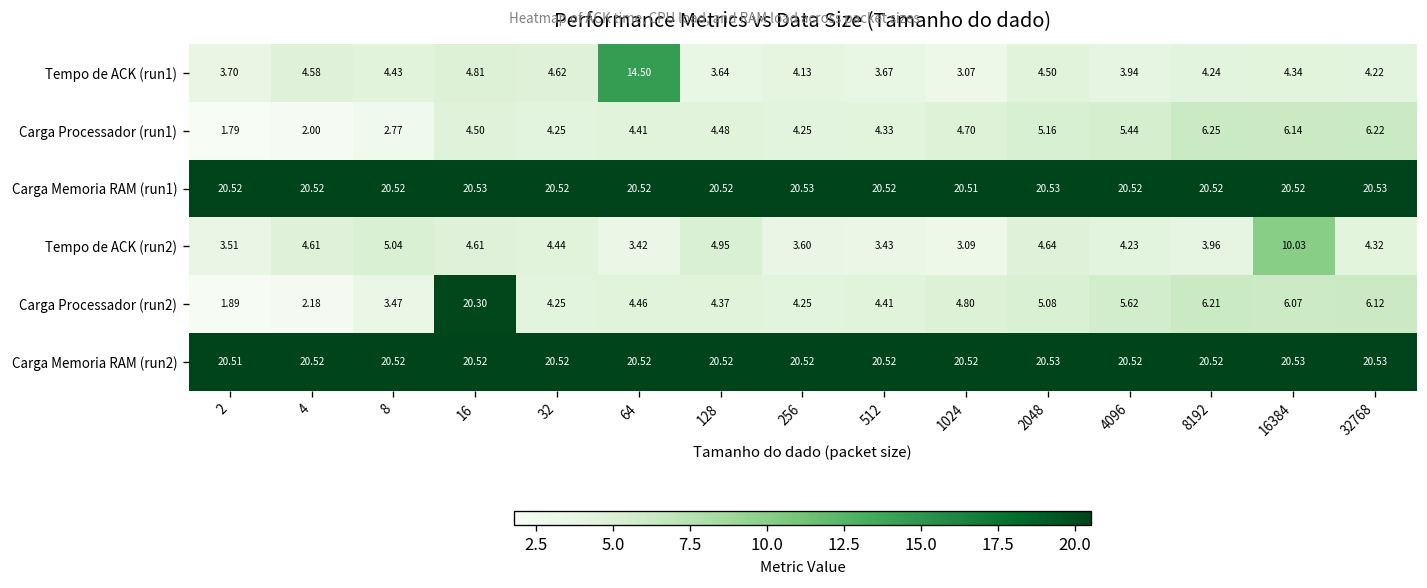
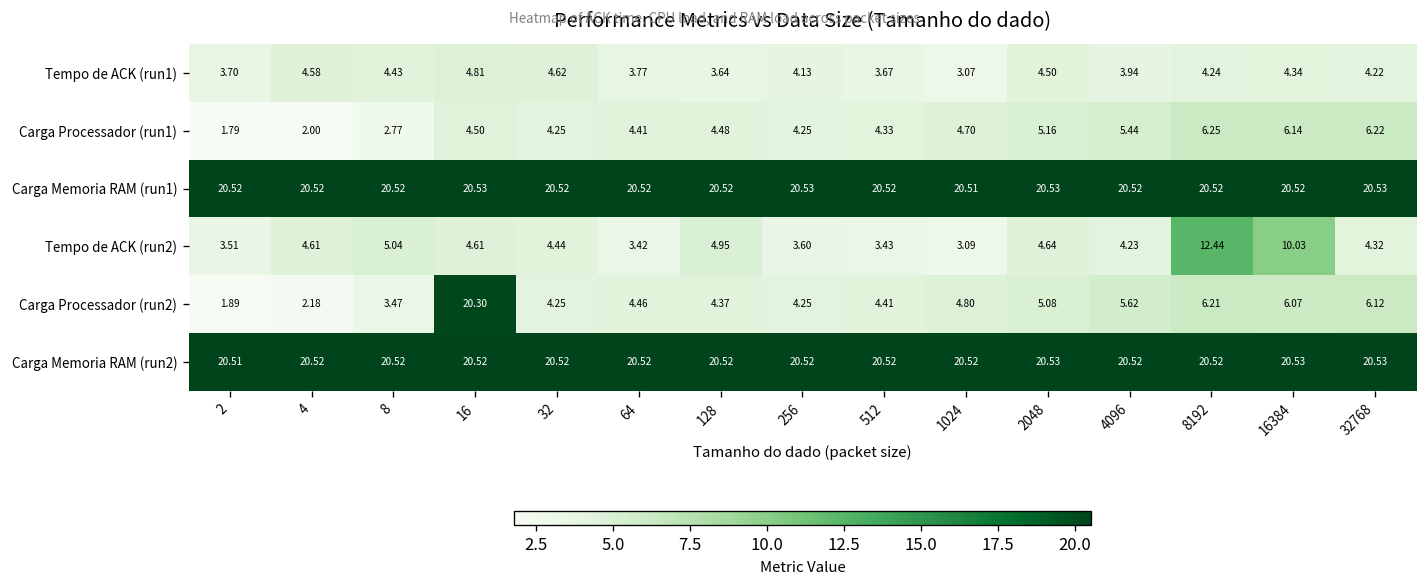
  {
    "Tempo de ACK (run1)": {
      "2": 3.70,
      "4": 4.58,
      "8": 4.43,
      "16": 4.81,
      "32": 4.62,
-     "64": 14.50,
+     "64": 3.77,
      "128": 3.64,
      "256": 4.13,
      "512": 3.67,
      "1024": 3.07,
      "2048": 4.50,
      "4096": 3.94,
      "8192": 4.24,
      "16384": 4.34,
      "32768": 4.22
    },
    "Carga Processador (run1)": {
      "2": 1.79,
      "4": 2.00,
      "8": 2.77,
      "16": 4.50,
      "32": 4.25,
      "64": 4.41,
      "128": 4.48,
      "256": 4.25,
      "512": 4.33,
      "1024": 4.70,
      "2048": 5.16,
      "4096": 5.44,
      "8192": 6.25,
      "16384": 6.14,
      "32768": 6.22
    },
    "Carga Memoria RAM (run1)": {
      "2": 20.52,
      "4": 20.52,
      "8": 20.52,
      "16": 20.53,
      "32": 20.52,
      "64": 20.52,
      "128": 20.52,
      "256": 20.53,
      "512": 20.52,
      "1024": 20.51,
      "2048": 20.53,
      "4096": 20.52,
      "8192": 20.52,
      "16384": 20.52,
      "32768": 20.53
    },
    "Tempo de ACK (run2)": {
      "2": 3.51,
      "4": 4.61,
      "8": 5.04,
      "16": 4.61,
      "32": 4.44,
      "64": 3.42,
      "128": 4.95,
      "256": 3.60,
      "512": 3.43,
      "1024": 3.09,
      "2048": 4.64,
      "4096": 4.23,
-     "8192": 3.96,
+     "8192": 12.44,
      "16384": 10.03,
      "32768": 4.32
    },
    "Carga Processador (run2)": {
      "2": 1.89,
      "4": 2.18,
      "8": 3.47,
      "16": 20.30,
      "32": 4.25,
      "64": 4.46,
      "128": 4.37,
      "256": 4.25,
      "512": 4.41,
      "1024": 4.80,
      "2048": 5.08,
      "4096": 5.62,
      "8192": 6.21,
      "16384": 6.07,
      "32768": 6.12
    },
    "Carga Memoria RAM (run2)": {
      "2": 20.51,
      "4": 20.52,
      "8": 20.52,
      "16": 20.52,
      "32": 20.52,
      "64": 20.52,
      "128": 20.52,
      "256": 20.52,
      "512": 20.52,
      "1024": 20.52,
      "2048": 20.53,
      "4096": 20.52,
      "8192": 20.52,
      "16384": 20.53,
      "32768": 20.53
    }
  }
